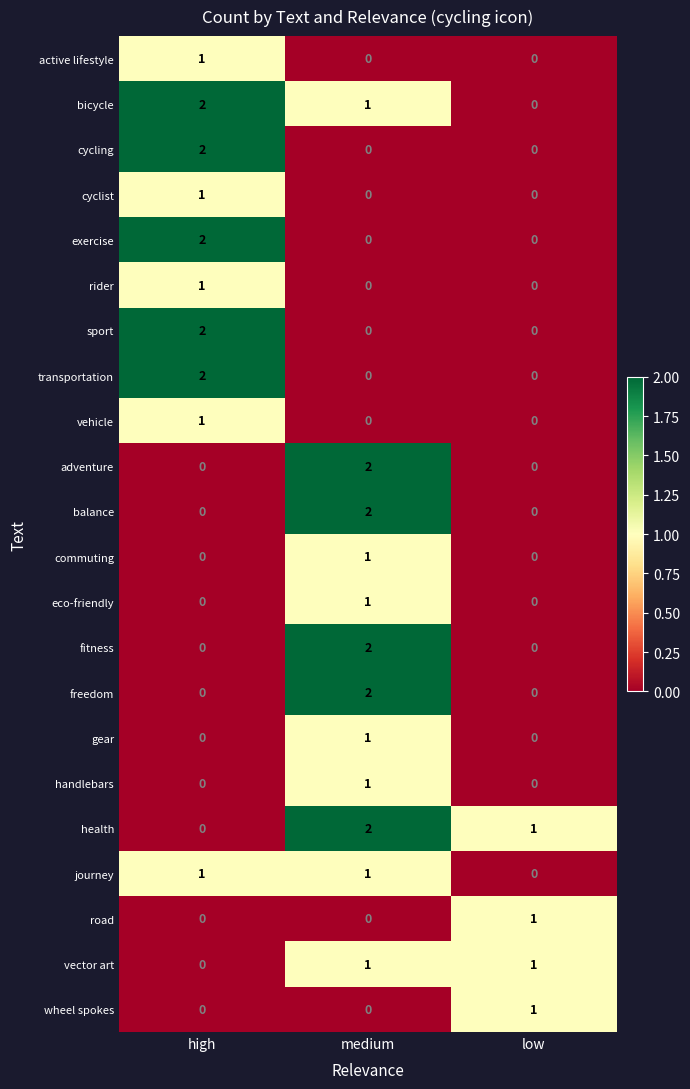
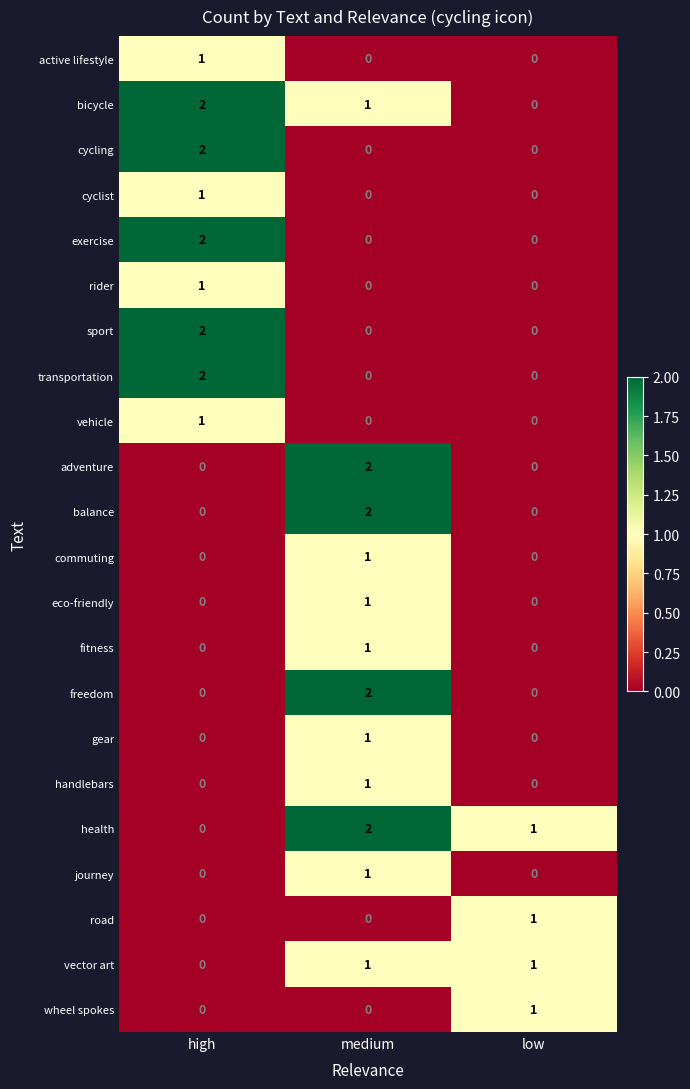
  {
    "active lifestyle": {
      "high": 1,
      "medium": 0,
      "low": 0
    },
    "bicycle": {
      "high": 2,
      "medium": 1,
      "low": 0
    },
    "cycling": {
      "high": 2,
      "medium": 0,
      "low": 0
    },
    "cyclist": {
      "high": 1,
      "medium": 0,
      "low": 0
    },
    "exercise": {
      "high": 2,
      "medium": 0,
      "low": 0
    },
    "rider": {
      "high": 1,
      "medium": 0,
      "low": 0
    },
    "sport": {
      "high": 2,
      "medium": 0,
      "low": 0
    },
    "transportation": {
      "high": 2,
      "medium": 0,
      "low": 0
    },
    "vehicle": {
      "high": 1,
      "medium": 0,
      "low": 0
    },
    "adventure": {
      "high": 0,
      "medium": 2,
      "low": 0
    },
    "balance": {
      "high": 0,
      "medium": 2,
      "low": 0
    },
    "commuting": {
      "high": 0,
      "medium": 1,
      "low": 0
    },
    "eco-friendly": {
      "high": 0,
      "medium": 1,
      "low": 0
    },
    "fitness": {
      "high": 0,
-     "medium": 2,
+     "medium": 1,
      "low": 0
    },
    "freedom": {
      "high": 0,
      "medium": 2,
      "low": 0
    },
    "gear": {
      "high": 0,
      "medium": 1,
      "low": 0
    },
    "handlebars": {
      "high": 0,
      "medium": 1,
      "low": 0
    },
    "health": {
      "high": 0,
      "medium": 2,
      "low": 1
    },
    "journey": {
-     "high": 1,
+     "high": 0,
      "medium": 1,
      "low": 0
    },
    "road": {
      "high": 0,
      "medium": 0,
      "low": 1
    },
    "vector art": {
      "high": 0,
      "medium": 1,
      "low": 1
    },
    "wheel spokes": {
      "high": 0,
      "medium": 0,
      "low": 1
    }
  }
